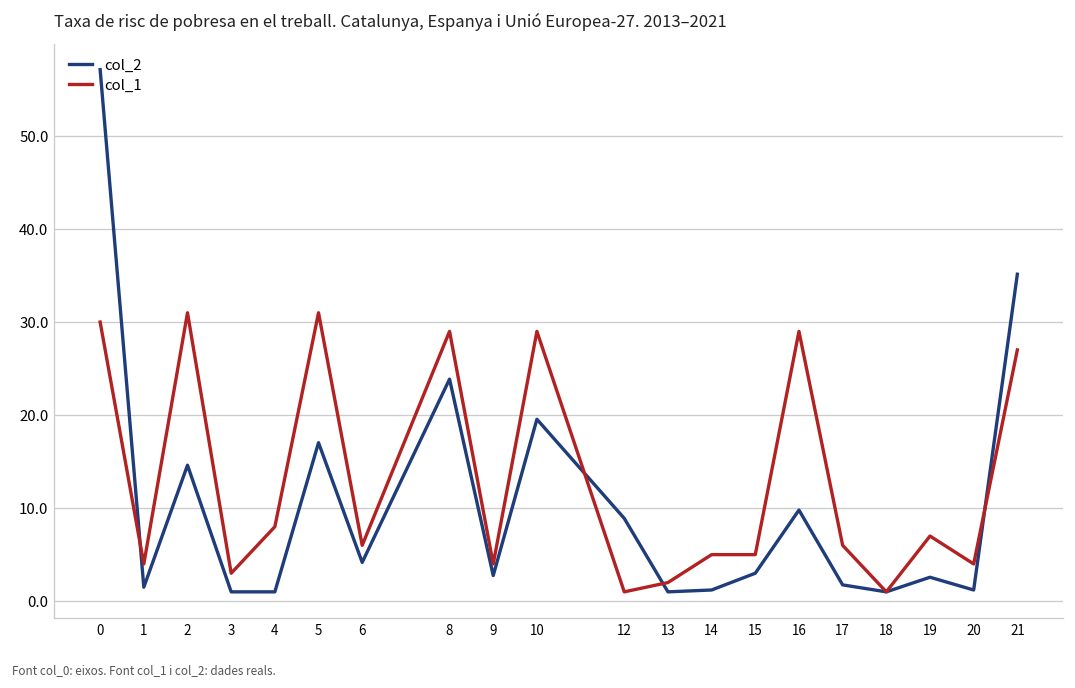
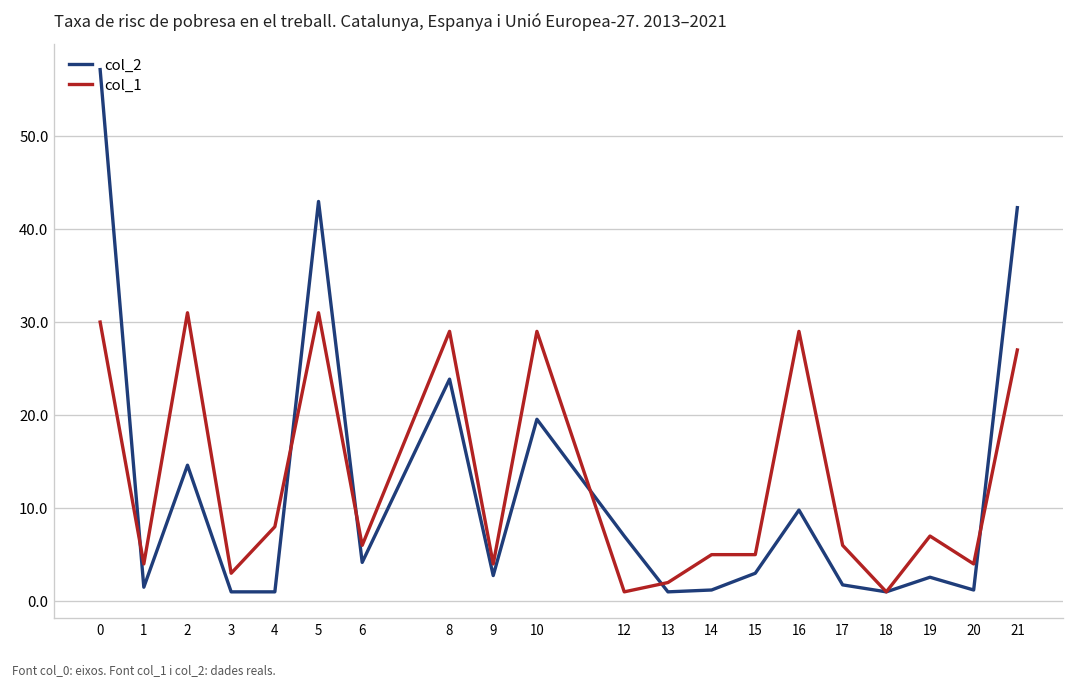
  {
    "col_2": {
      "0": 57,
      "1": 2,
      "2": 15,
      "3": 1,
      "4": 1,
-     "5": 17,
+     "5": 43,
      "6": 4,
      "8": 24,
      "9": 3,
      "10": 20,
-     "12": 9,
+     "12": 7,
      "13": 1,
      "14": 1,
      "15": 3,
      "16": 10,
      "17": 2,
      "19": 3,
      "20": 1,
-     "21": 35
+     "21": 42
    },
    "col_1": {
      "0": 30,
      "1": 4,
      "2": 31,
      "3": 3,
      "4": 8,
      "5": 31,
      "6": 6,
      "8": 29,
      "9": 4,
      "10": 29,
      "12": 1,
      "13": 2,
      "14": 5,
      "15": 5,
      "16": 29,
      "17": 6,
      "19": 7,
      "20": 4,
      "21": 27
    }
  }
